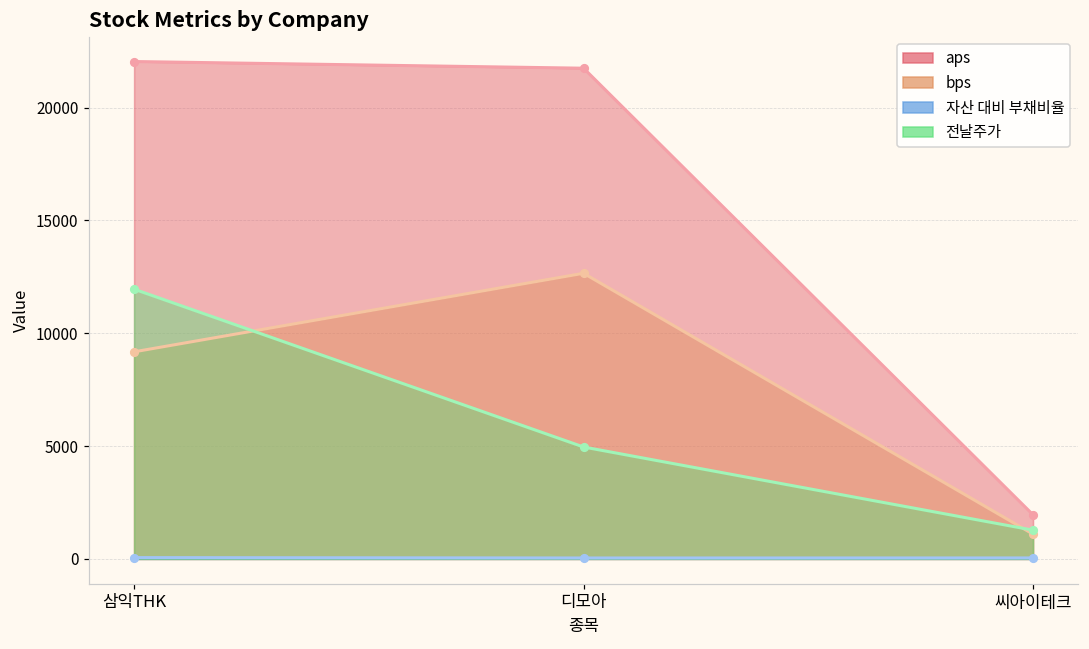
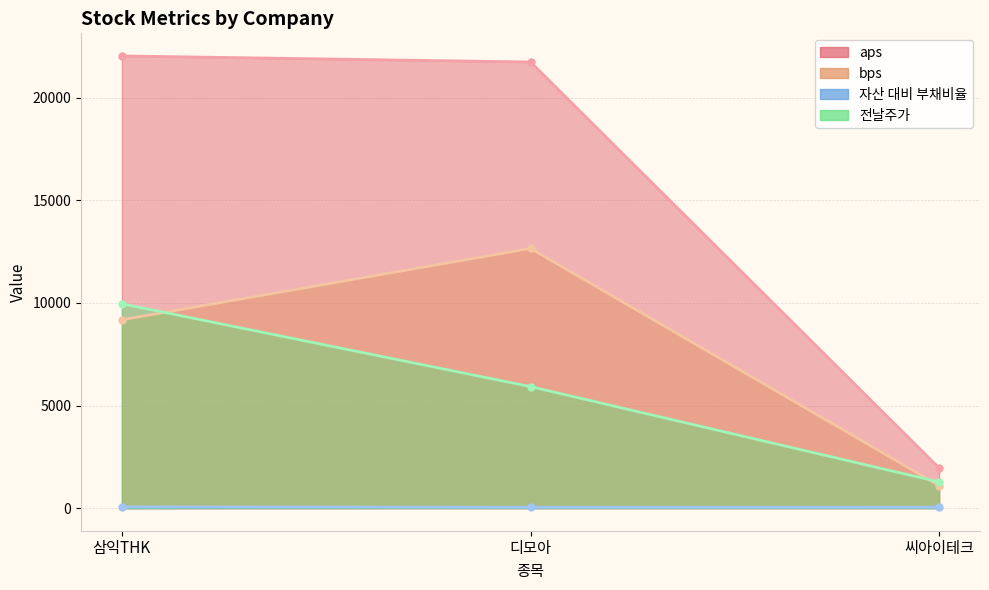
  {
    "자산 대비 부채비율": {
      "삼익THK": 100,
      "디모아": 0,
      "씨아이테크": 0
    },
    "전날주가": {
-     "삼익THK": 12000,
-     "디모아": 5000,
+     "삼익THK": 10000,
+     "디모아": 5900,
      "씨아이테크": 1300
    }
  }
